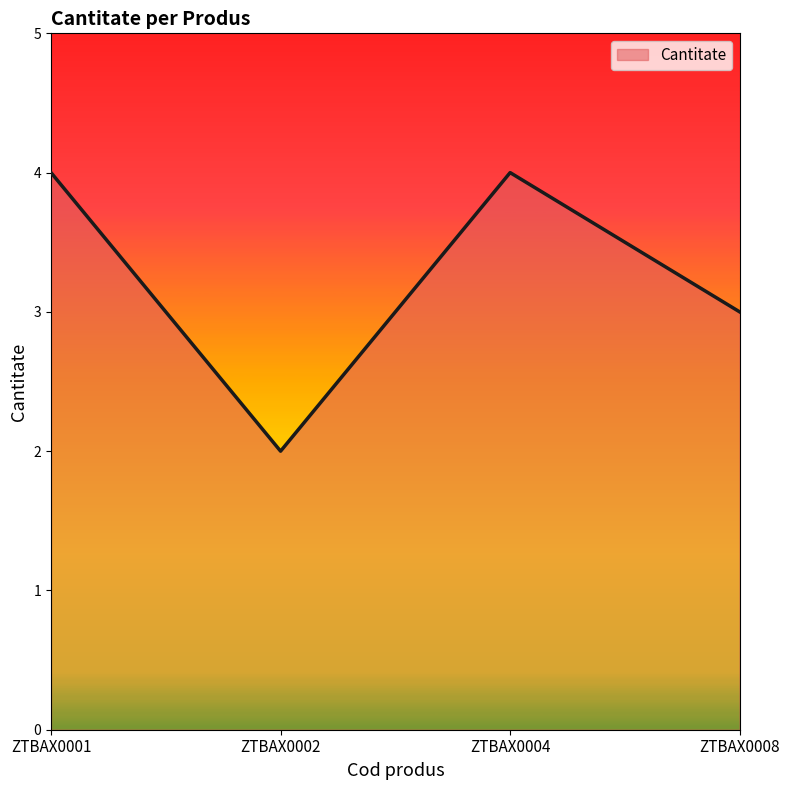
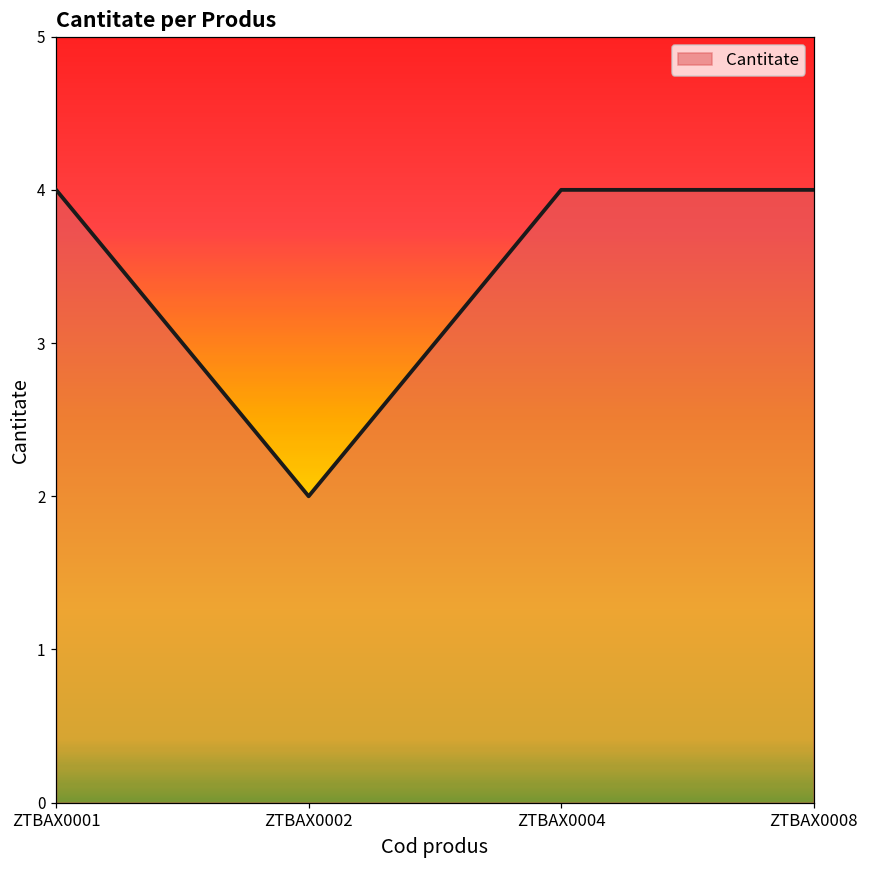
  {
    "ZTBAX0001": 4,
    "ZTBAX0002": 2,
    "ZTBAX0004": 4,
-   "ZTBAX0008": 3
+   "ZTBAX0008": 4
  }
